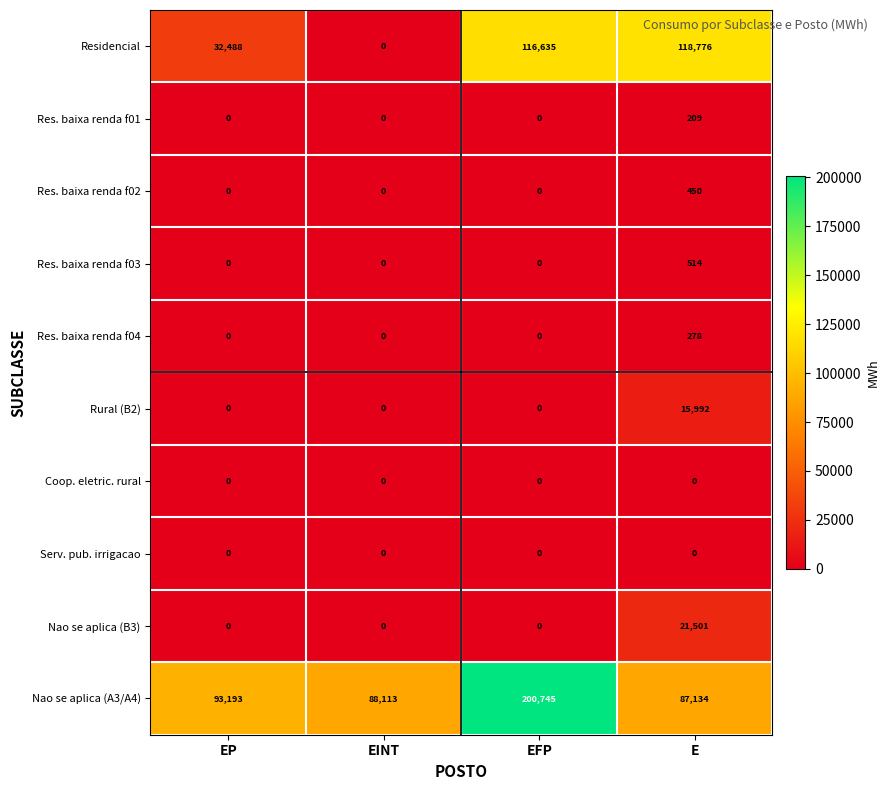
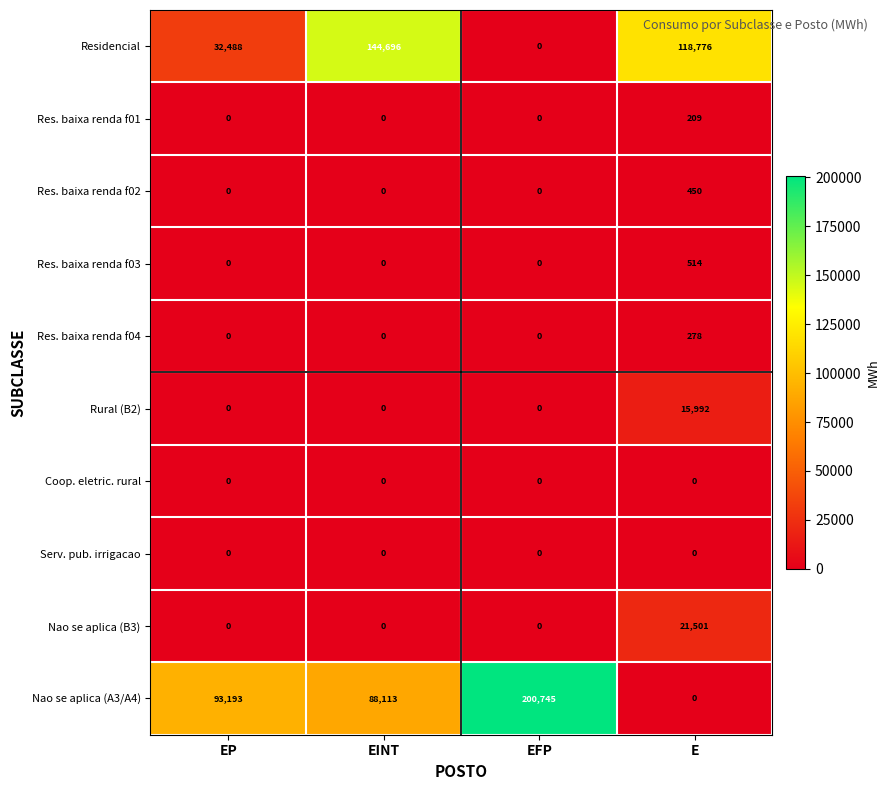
  {
    "Residencial": {
      "EP": "32,488",
-     "EINT": "0",
-     "EFP": "116,635",
+     "EINT": "144,696",
+     "EFP": "0",
      "E": "118,776"
    },
    "Res. baixa renda f01": {
      "EP": "0",
      "EINT": "0",
      "EFP": "0",
      "E": "209"
    },
    "Res. baixa renda f02": {
      "EP": "0",
      "EINT": "0",
      "EFP": "0",
      "E": "450"
    },
    "Res. baixa renda f03": {
      "EP": "0",
      "EINT": "0",
      "EFP": "0",
      "E": "514"
    },
    "Res. baixa renda f04": {
      "EP": "0",
      "EINT": "0",
      "EFP": "0",
      "E": "278"
    },
    "Rural (B2)": {
      "EP": "0",
      "EINT": "0",
      "EFP": "0",
      "E": "15,992"
    },
    "Coop. eletric. rural": {
      "EP": "0",
      "EINT": "0",
      "EFP": "0",
      "E": "0"
    },
    "Serv. pub. irrigacao": {
      "EP": "0",
      "EINT": "0",
      "EFP": "0",
      "E": "0"
    },
    "Nao se aplica (B3)": {
      "EP": "0",
      "EINT": "0",
      "EFP": "0",
      "E": "21,501"
    },
    "Nao se aplica (A3/A4)": {
      "EP": "93,193",
      "EINT": "88,113",
      "EFP": "200,745",
-     "E": "87,134"
+     "E": "0"
    }
  }
